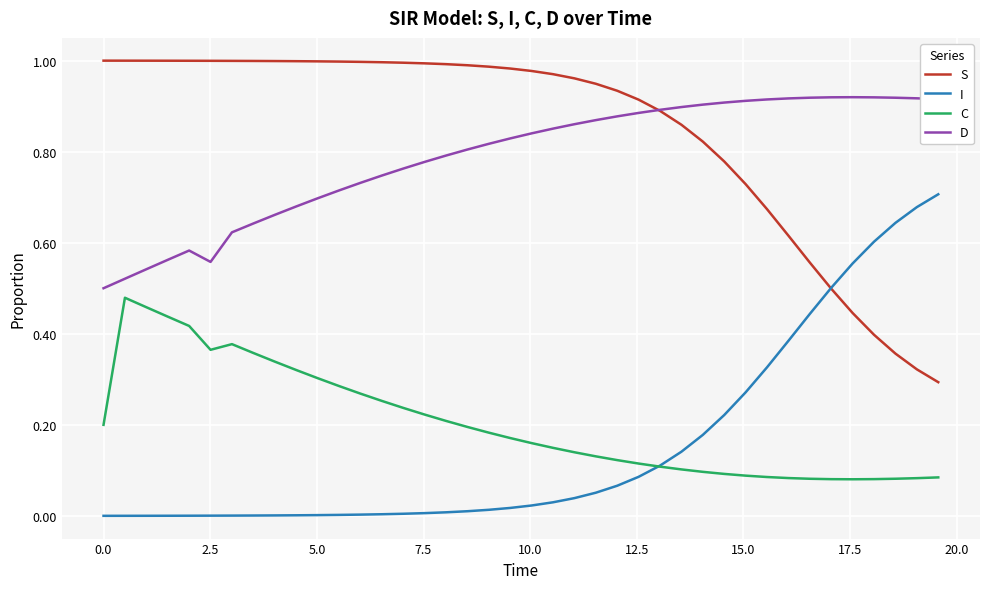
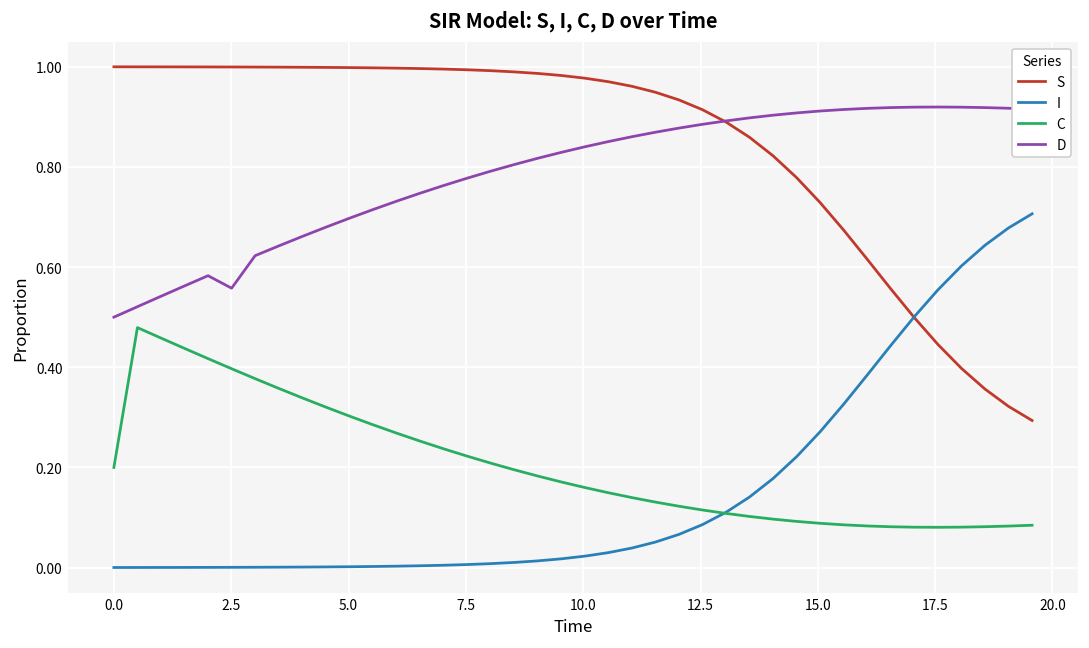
  {
    "S": {
      "0.0": 1.00,
      "2.5": 1.00
    },
    "I": {
      "0.0": 0.00,
      "2.5": 0.00
    },
    "C": {
      "0.0": 0.20,
-     "2.5": 0.36
+     "2.5": 0.40
    },
    "D": {
      "0.0": 0.50,
      "2.5": 0.56
    }
  }
